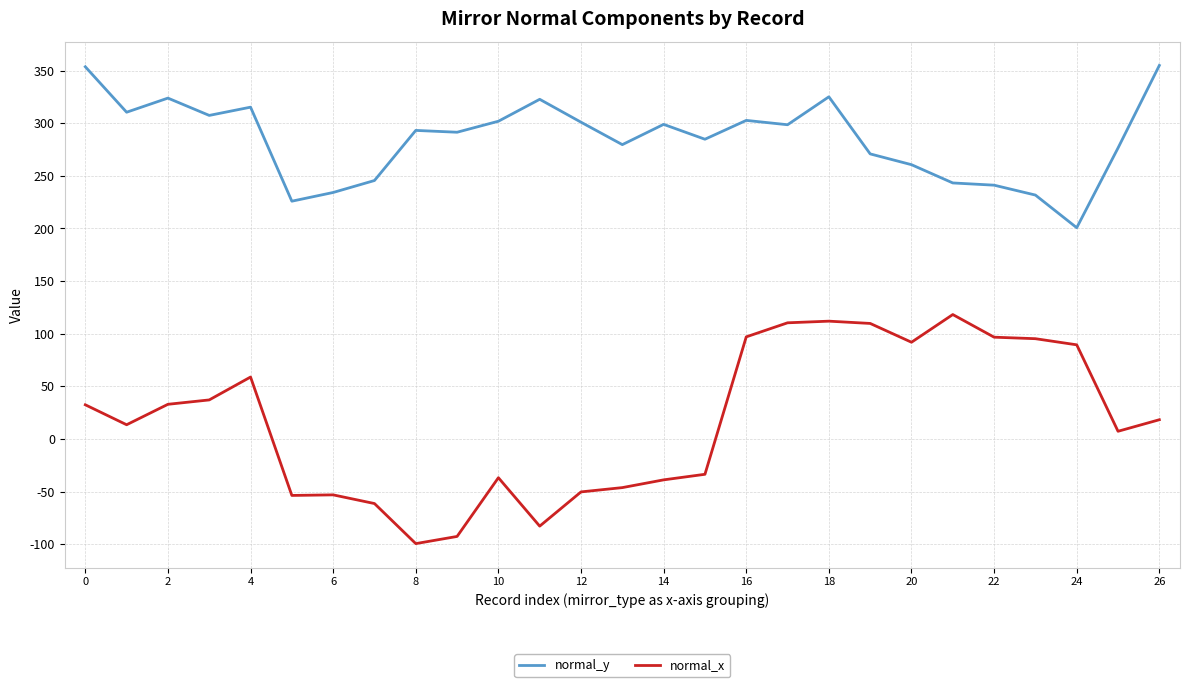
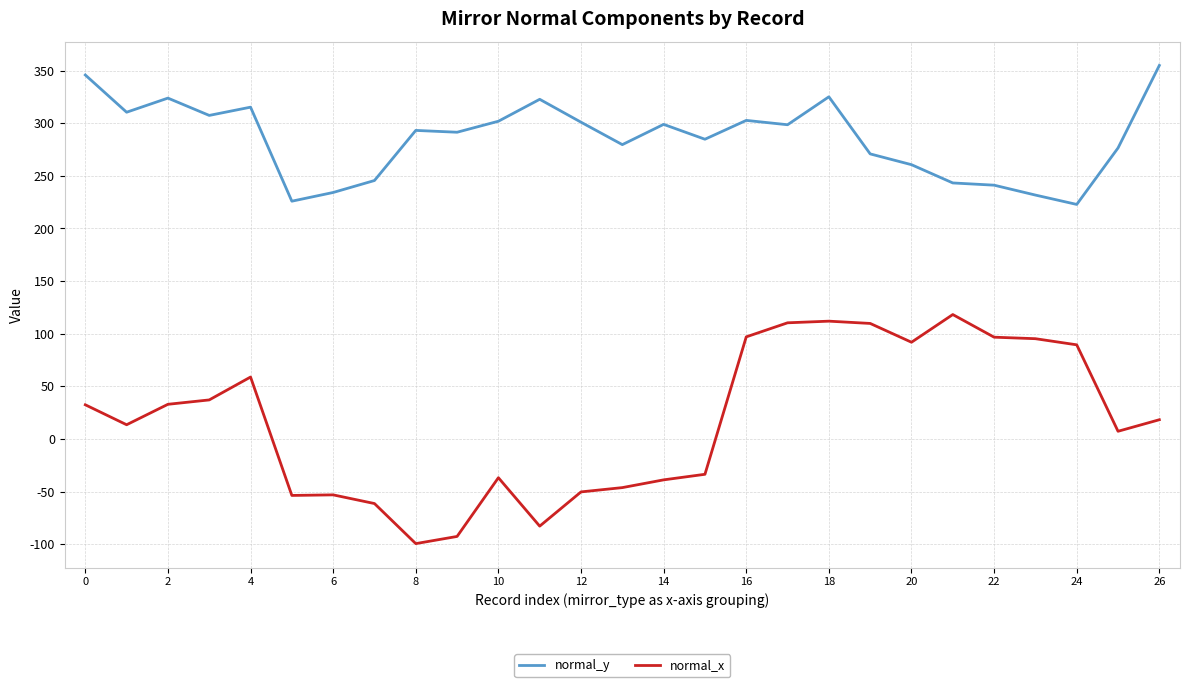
  {
    "normal_y": {
-     "0": 354,
+     "0": 346,
      "2": 324,
      "4": 315,
      "6": 234,
      "8": 293,
      "10": 302,
      "12": 301,
      "14": 299,
      "16": 303,
      "18": 325,
      "20": 261,
      "22": 241,
-     "24": 201,
+     "24": 223,
      "26": 355
    },
    "normal_x": {
      "0": 32,
      "2": 33,
      "4": 59,
      "6": -53,
      "8": -99,
      "10": -37,
      "12": -50,
      "14": -39,
      "16": 97,
      "18": 112,
      "20": 92,
      "22": 97,
      "24": 89,
      "26": 18
    }
  }
